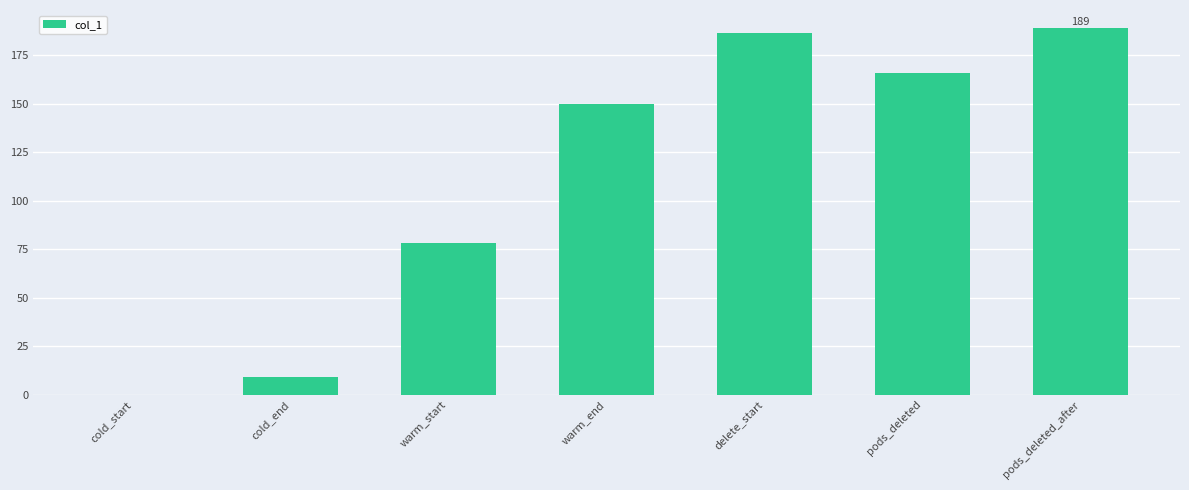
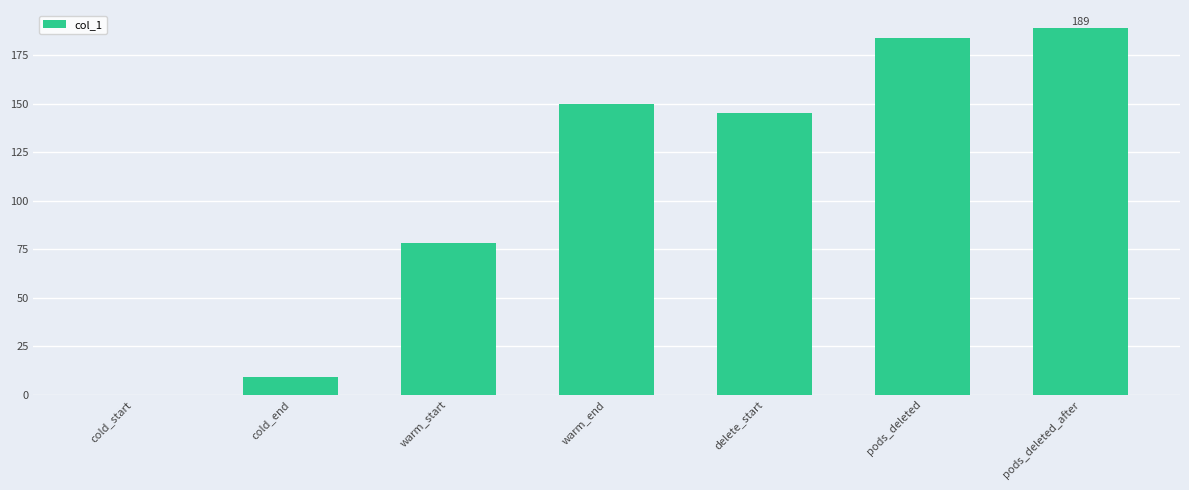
  {
    "cold_start": 0,
    "cold_end": 9,
    "warm_start": 78,
    "warm_end": 150,
-   "delete_start": 186,
-   "pods_deleted": 166
+   "delete_start": 145,
+   "pods_deleted": 184
  }
